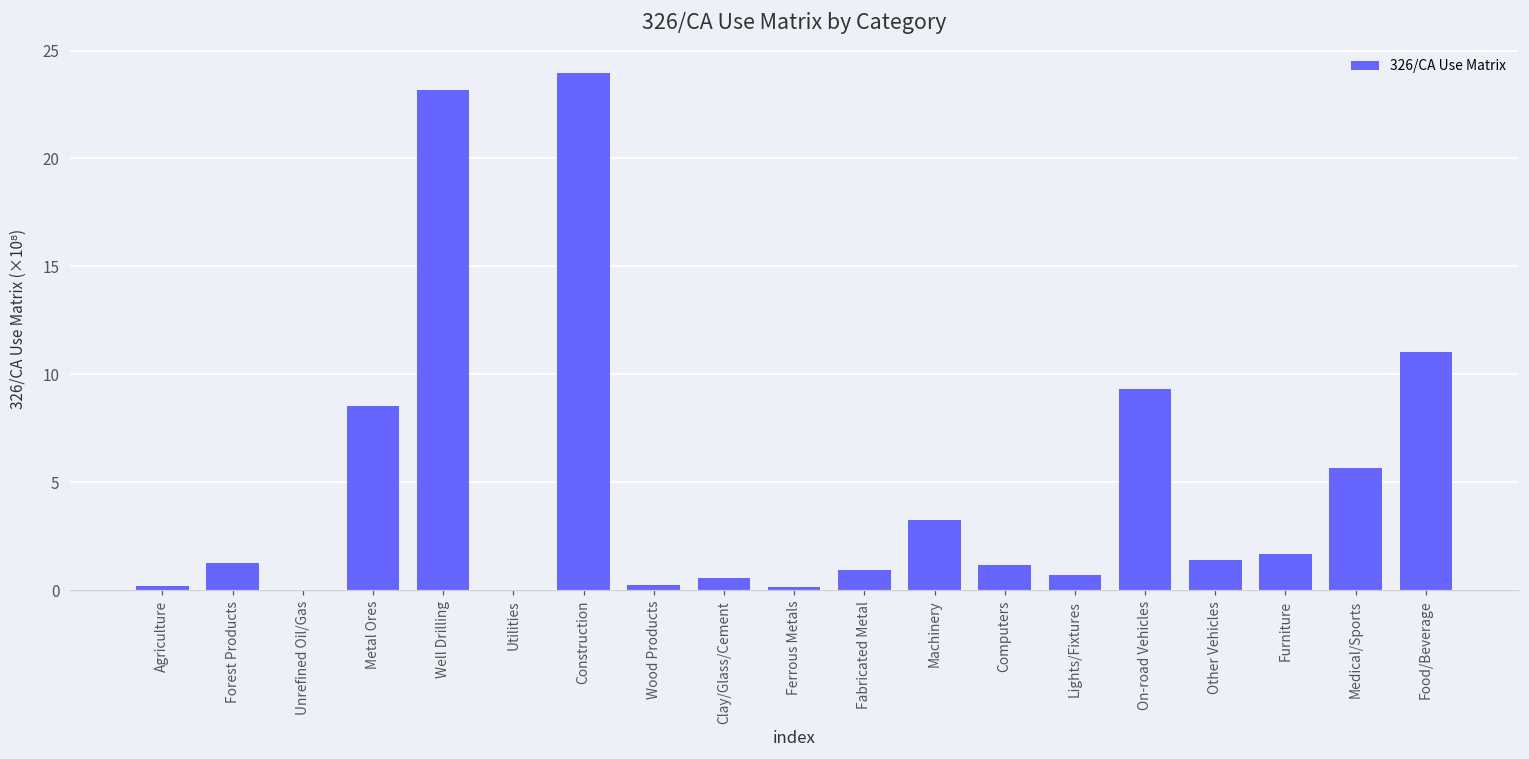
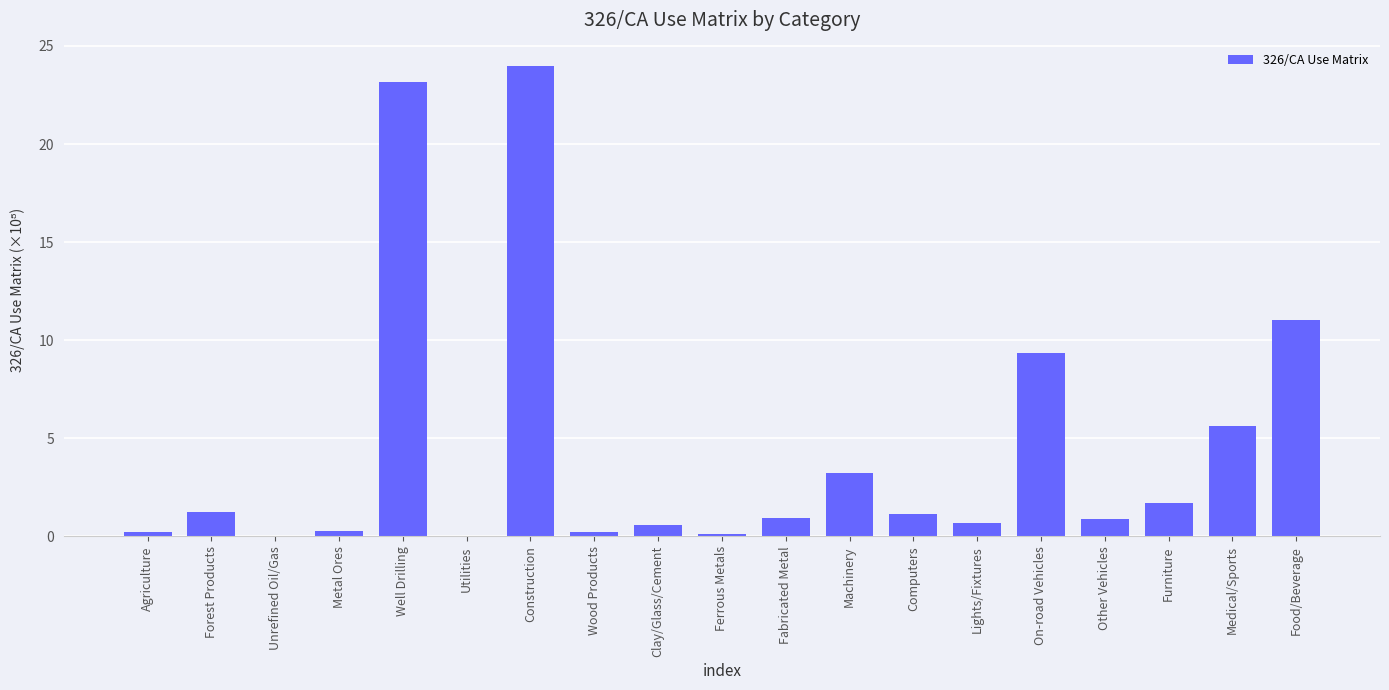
  {
    "Agriculture": 0.2,
    "Forest Products": 1.3,
-   "Metal Ores": 8.5,
+   "Metal Ores": 0.3,
    "Well Drilling": 23.1,
    "Construction": 24.0,
    "Wood Products": 0.2,
    "Clay/Glass/Cement": 0.6,
    "Fabricated Metal": 1.0,
    "Machinery": 3.2,
    "Computers": 1.2,
    "Lights/Fixtures": 0.7,
    "On-road Vehicles": 9.3,
-   "Other Vehicles": 1.4,
+   "Other Vehicles": 0.9,
    "Furniture": 1.7,
    "Medical/Sports": 5.6,
    "Food/Beverage": 11.0
  }
